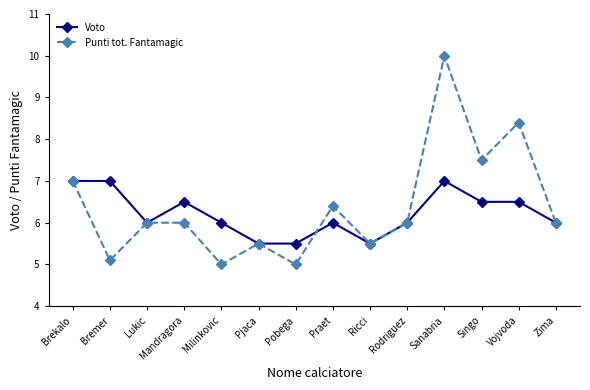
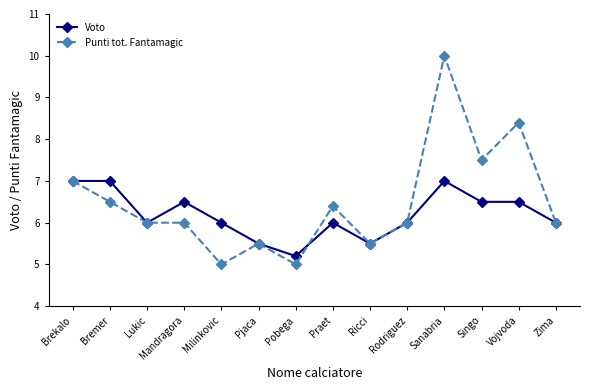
  {
    "Voto": {
      "Bremer": 7.0,
      "Mandragora": 6.5,
      "Milinkovic": 6.0,
-     "Pobega": 5.5,
+     "Pobega": 5.2,
      "Praet": 6.0,
      "Sanabria": 7.0,
      "Singo": 6.5,
      "Vojvoda": 6.5
    },
    "Punti tot. Fantamagic": {
-     "Bremer": 5.1,
+     "Bremer": 6.5,
      "Mandragora": 6.0,
      "Milinkovic": 5.0,
      "Pobega": 5.0,
      "Praet": 6.4,
      "Sanabria": 10.0,
      "Singo": 7.5,
      "Vojvoda": 8.4
    }
  }
